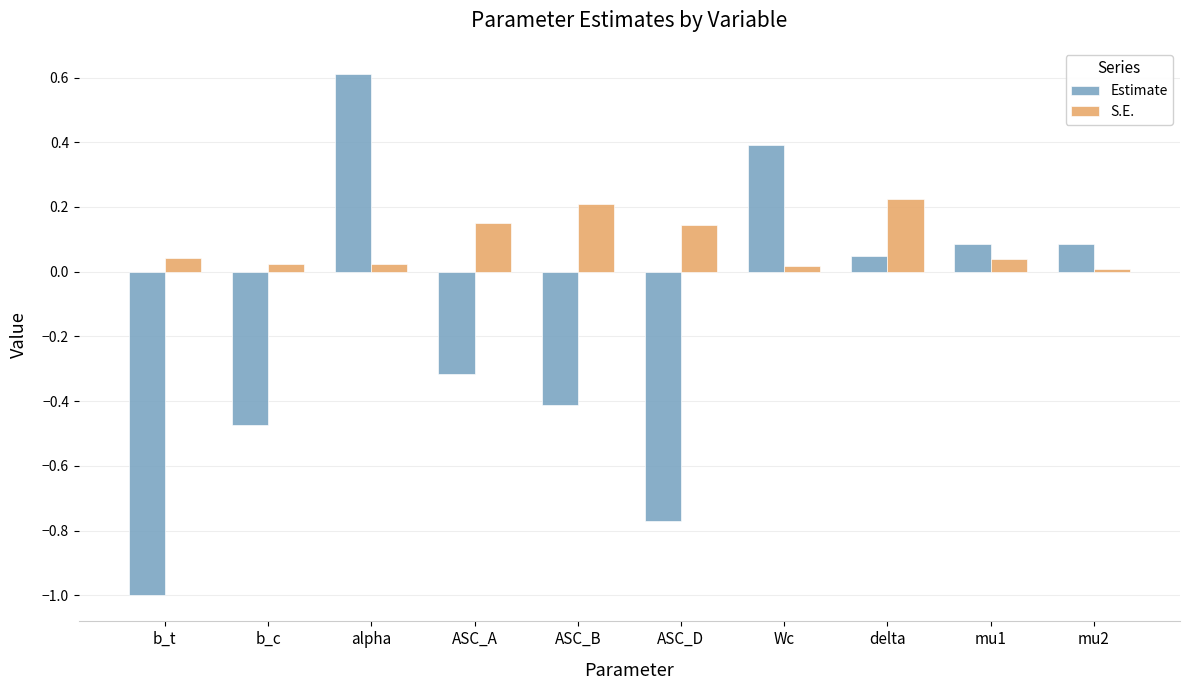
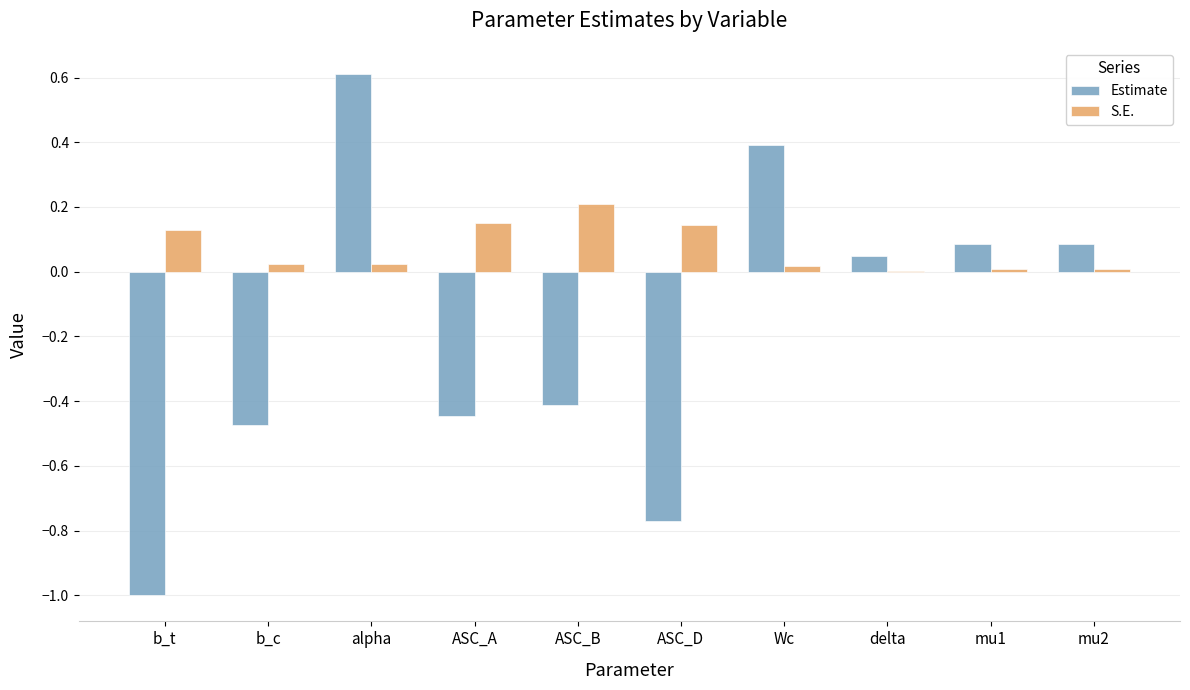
  {
    "Estimate": {
      "b_t": -1.00,
      "b_c": -0.47,
      "alpha": 0.61,
-     "ASC_A": -0.32,
+     "ASC_A": -0.45,
      "ASC_B": -0.41,
      "ASC_D": -0.77,
      "Wc": 0.39,
      "delta": 0.05,
      "mu1": 0.09,
      "mu2": 0.08
    },
    "S.E.": {
-     "b_t": 0.04,
+     "b_t": 0.13,
      "b_c": 0.02,
      "alpha": 0.02,
      "ASC_A": 0.15,
      "ASC_B": 0.21,
      "ASC_D": 0.14,
      "Wc": 0.02,
-     "delta": 0.22,
-     "mu1": 0.04,
+     "delta": 0.00,
+     "mu1": 0.01,
      "mu2": 0.01
    }
  }
